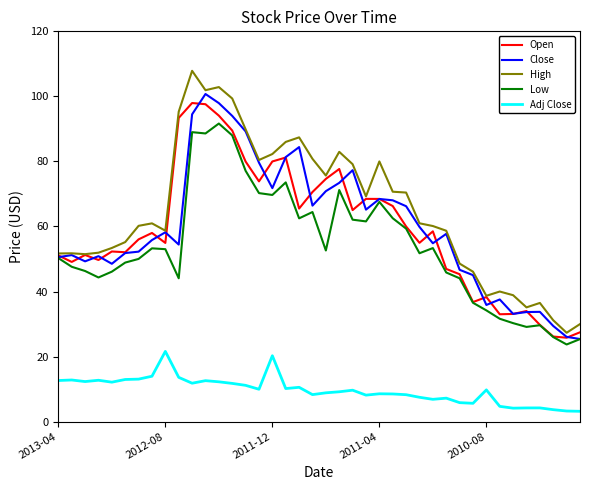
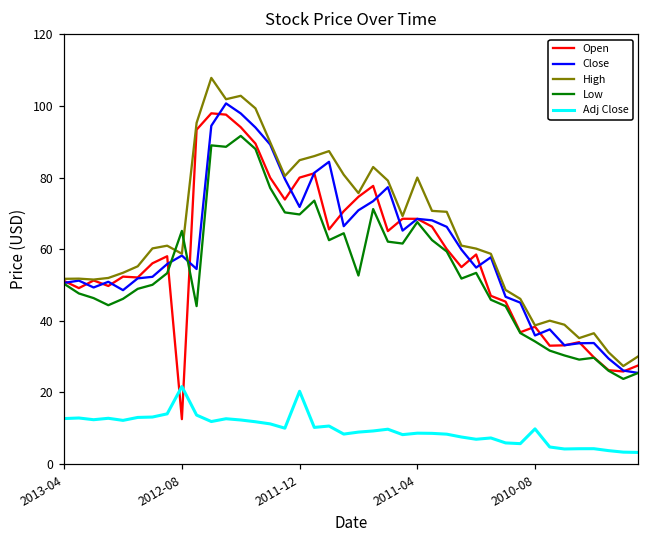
  {
    "Open": {
-     "2012-08": 55,
+     "2012-08": 12,
      "2011-12": 80
    },
    "Close": {
      "2011-12": 72,
      "2010-08": 36
    },
    "High": {
-     "2011-12": 82,
+     "2011-12": 85,
      "2011-04": 80
    },
    "Low": {
-     "2012-08": 53,
+     "2012-08": 65,
      "2011-12": 70,
      "2011-04": 68,
      "2010-08": 34
    },
    "Adj Close": {
      "2013-04": 13,
      "2012-08": 22,
      "2011-12": 20,
      "2011-04": 9,
      "2010-08": 10
    }
  }
